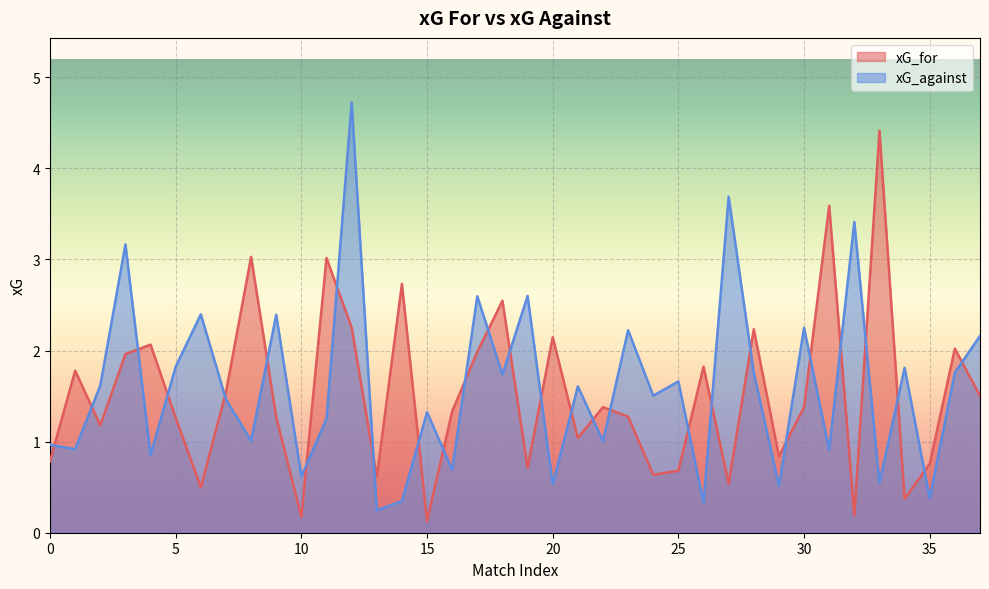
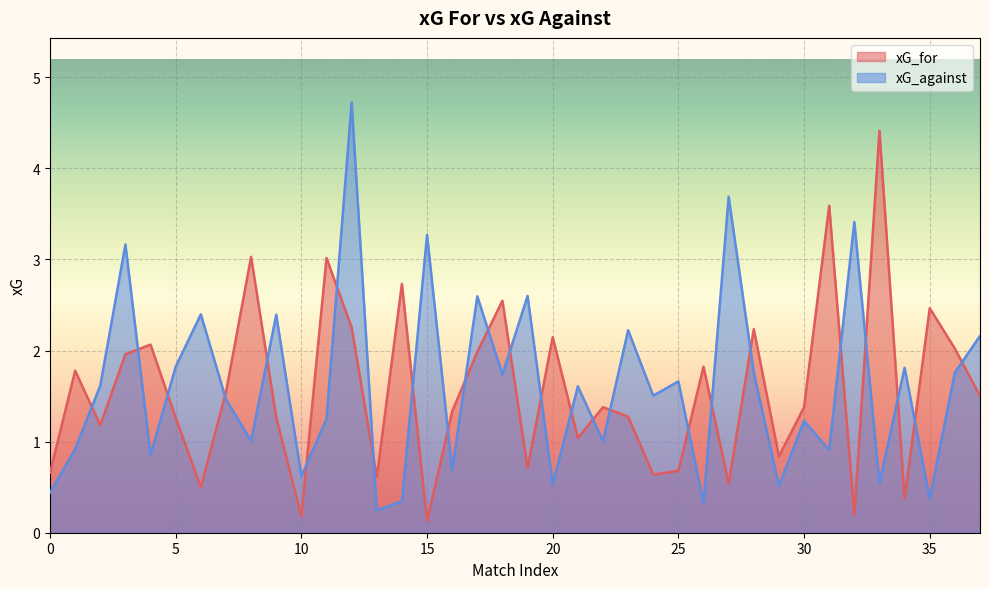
  {
    "xG_for": {
-     "0": 0.8,
+     "0": 0.7,
      "5": 1.3,
      "10": 0.2,
      "15": 0.1,
      "20": 2.1,
      "25": 0.7,
      "30": 1.4,
-     "35": 0.8
+     "35": 2.5
    },
    "xG_against": {
-     "0": 1.0,
+     "0": 0.4,
      "5": 1.8,
      "10": 0.6,
-     "15": 1.3,
+     "15": 3.3,
      "20": 0.5,
      "25": 1.7,
-     "30": 2.2,
+     "30": 1.2,
      "35": 0.4
    }
  }
